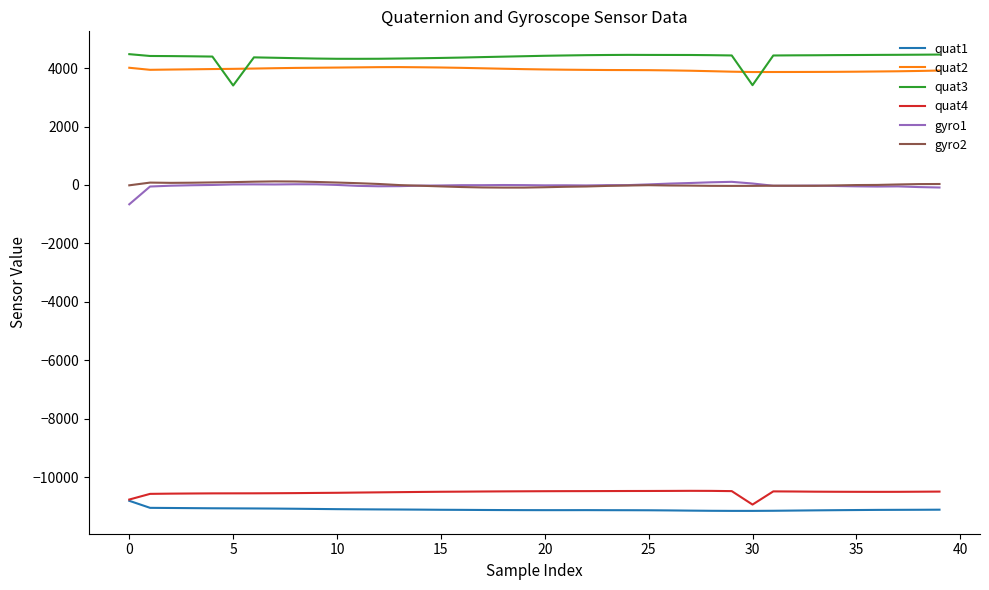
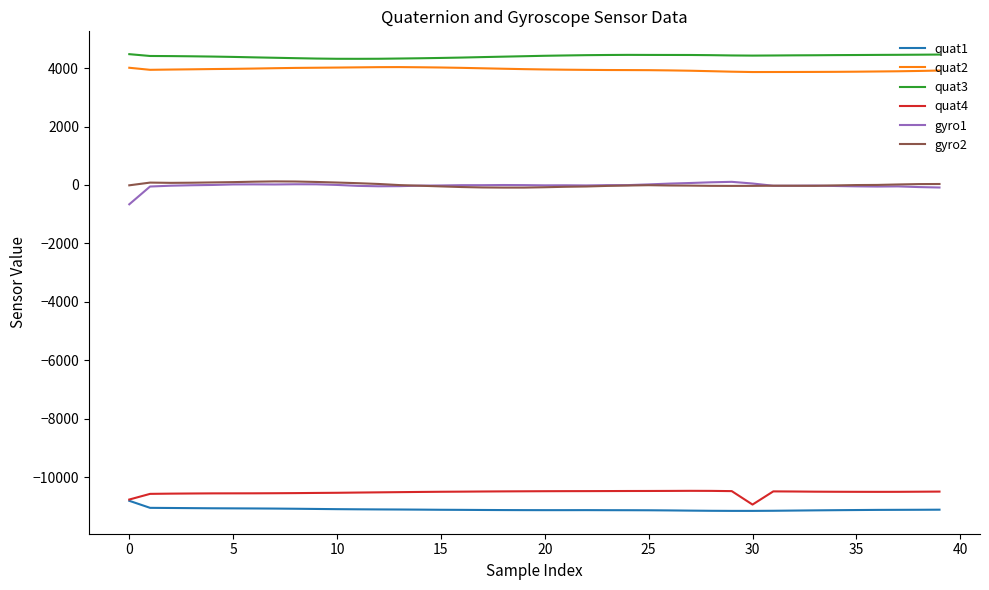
  {
    "quat1": {
      "5": -11100,
      "10": -11100,
      "15": -11100,
      "20": -11100,
      "25": -11100,
      "30": -11100,
      "35": -11100
    },
    "quat2": {
      "0": 4000,
      "5": 4000,
      "10": 4000,
      "15": 4000,
      "20": 4000,
      "25": 3900,
      "30": 3900,
      "35": 3900
    },
    "quat3": {
      "0": 4500,
-     "5": 3400,
+     "5": 4400,
      "10": 4300,
      "15": 4300,
      "20": 4400,
      "25": 4400,
-     "30": 3400,
+     "30": 4400,
      "35": 4400
    },
    "quat4": {
      "5": -10500,
      "10": -10500,
      "15": -10500,
      "20": -10500,
      "25": -10500,
      "30": -10900,
      "35": -10500
    },
    "gyro1": {
      "0": -700
    },
    "gyro2": {
      "0": 0
    }
  }
